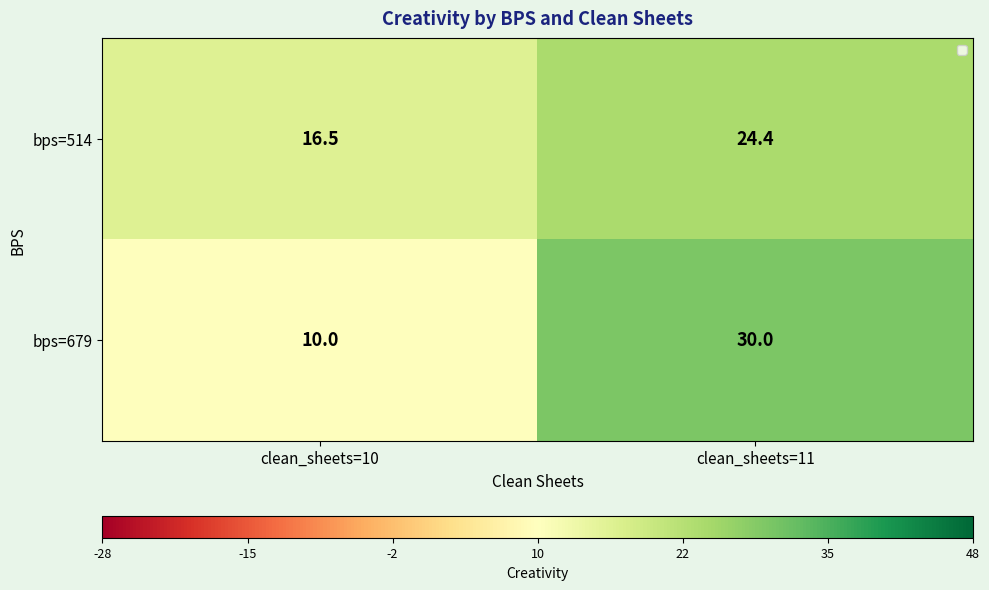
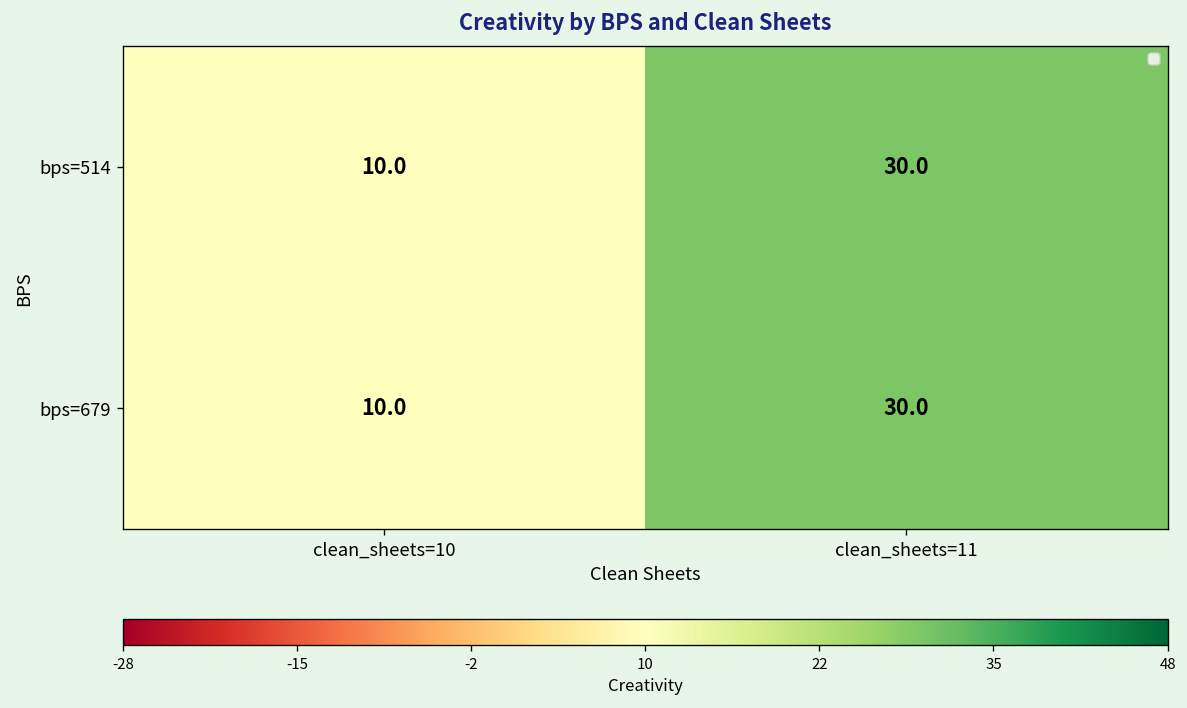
  {
    "bps=514": {
-     "clean_sheets=10": 16.5,
-     "clean_sheets=11": 24.4
+     "clean_sheets=10": 10.0,
+     "clean_sheets=11": 30.0
    },
    "bps=679": {
      "clean_sheets=10": 10.0,
      "clean_sheets=11": 30.0
    }
  }
